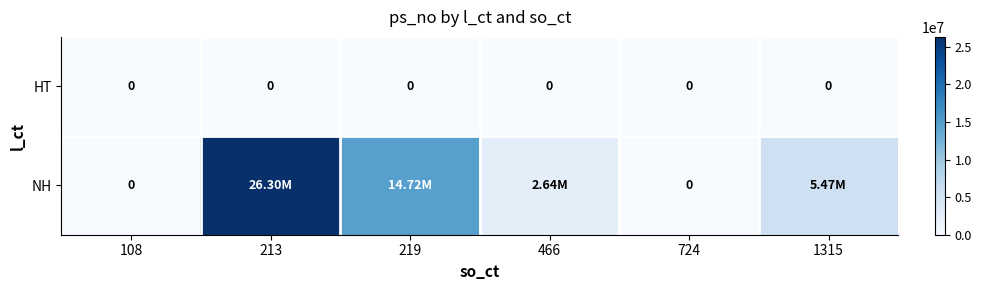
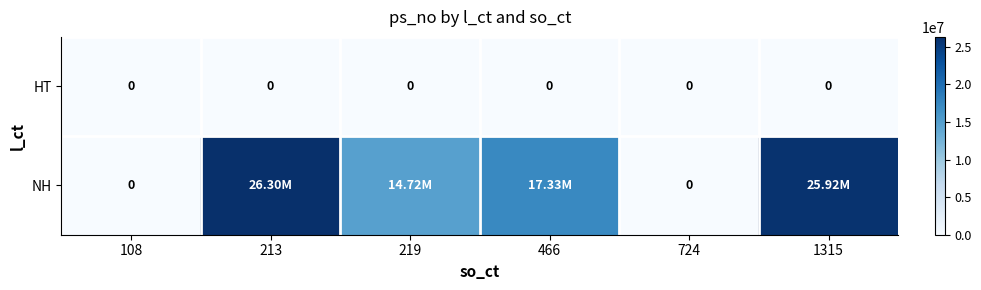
  {
    "HT": {
      "108": "0",
      "213": "0",
      "219": "0",
      "466": "0",
      "724": "0",
      "1315": "0"
    },
    "NH": {
      "108": "0",
      "213": "26.30M",
      "219": "14.72M",
-     "466": "2.64M",
+     "466": "17.33M",
      "724": "0",
-     "1315": "5.47M"
+     "1315": "25.92M"
    }
  }
